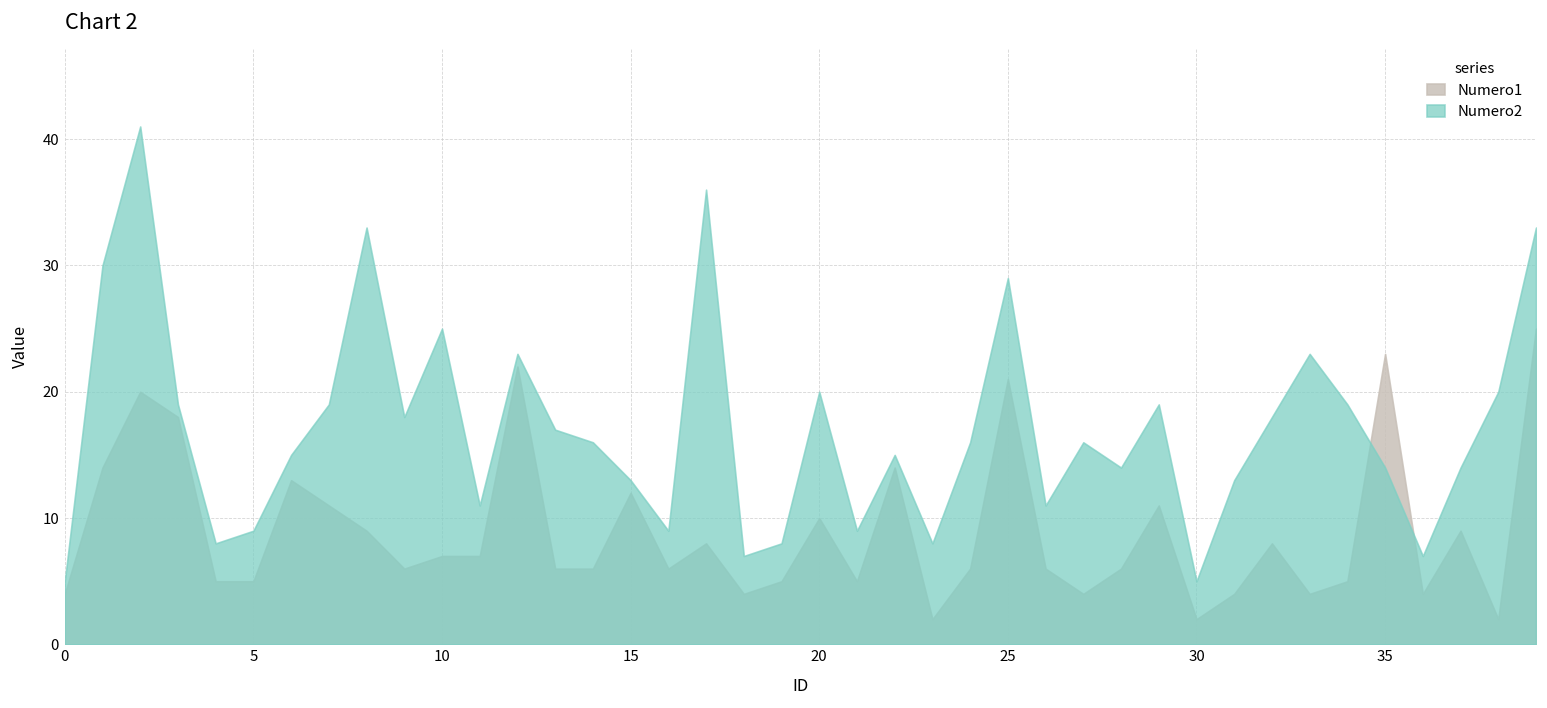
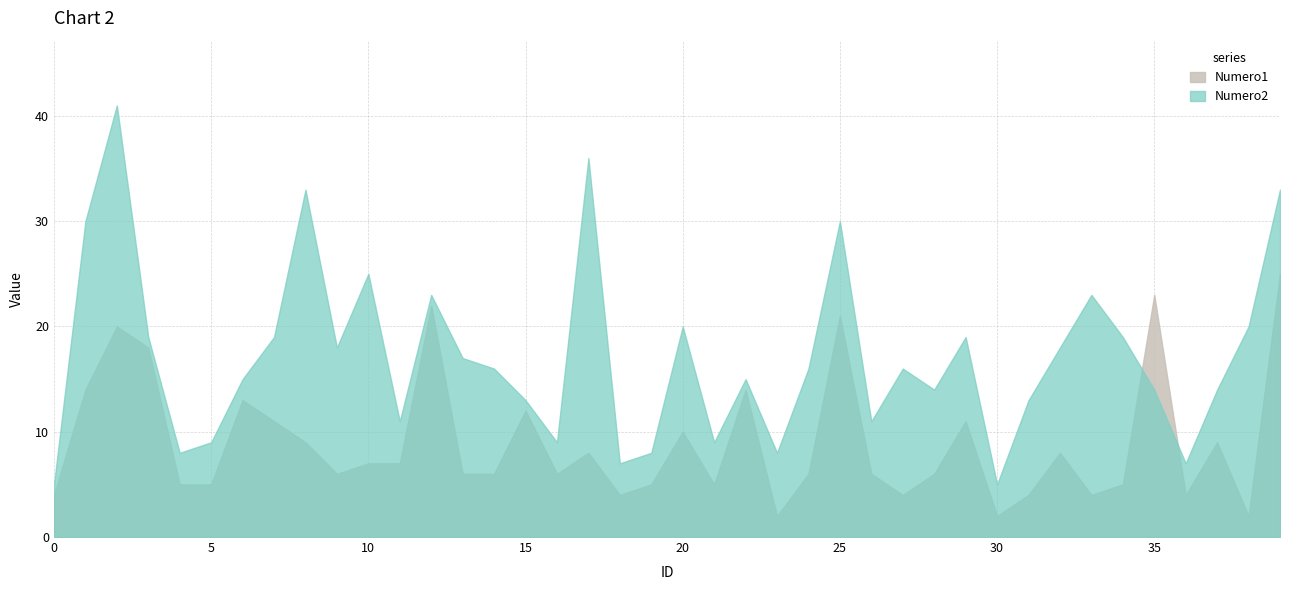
  {
    "Numero1": {
      "0": 4,
      "5": 5,
      "10": 7,
      "15": 12,
      "20": 10,
      "25": 21,
      "30": 2,
      "35": 23
    },
    "Numero2": {
      "0": 5,
      "5": 9,
      "10": 25,
      "15": 13,
      "20": 20,
-     "25": 29,
+     "25": 30,
      "30": 5,
      "35": 14
    }
  }
